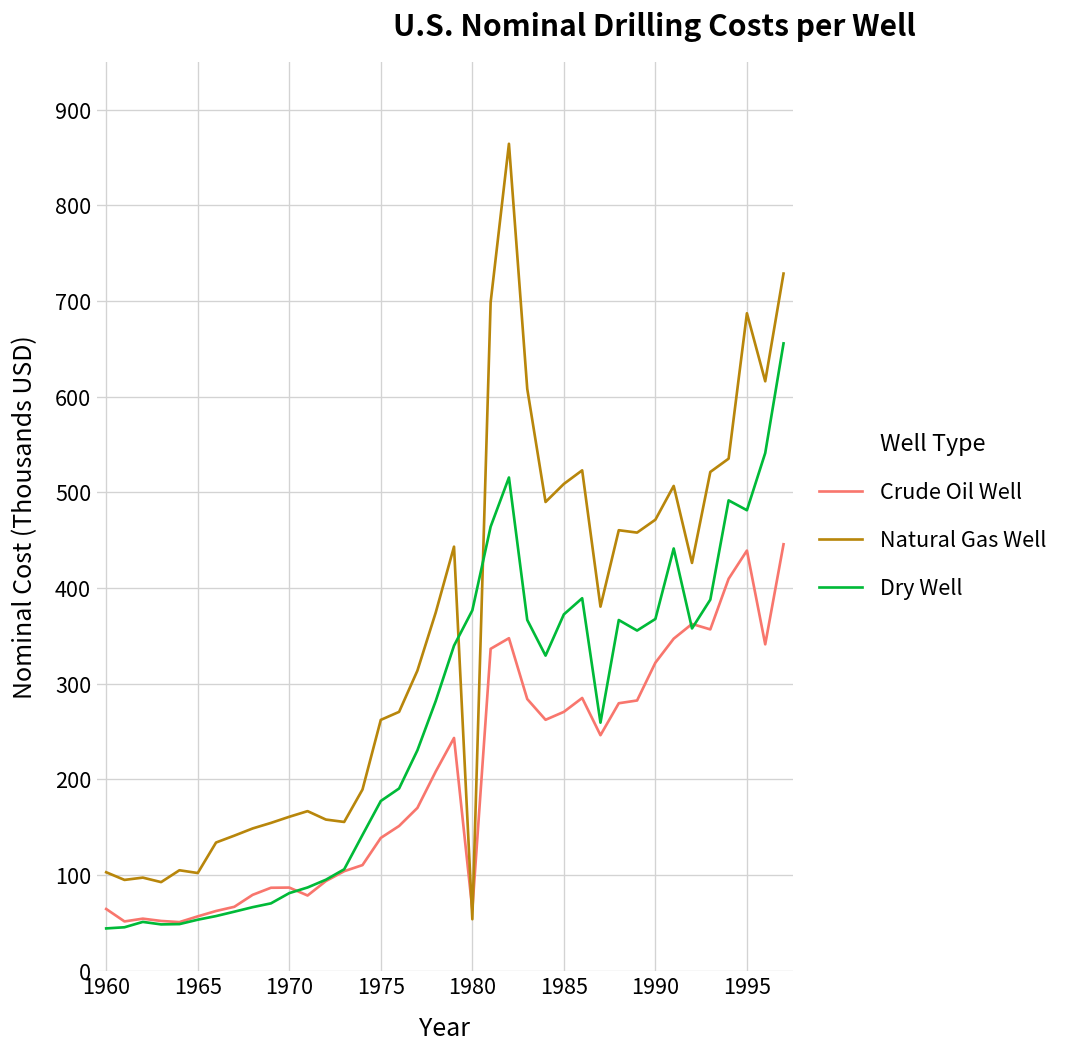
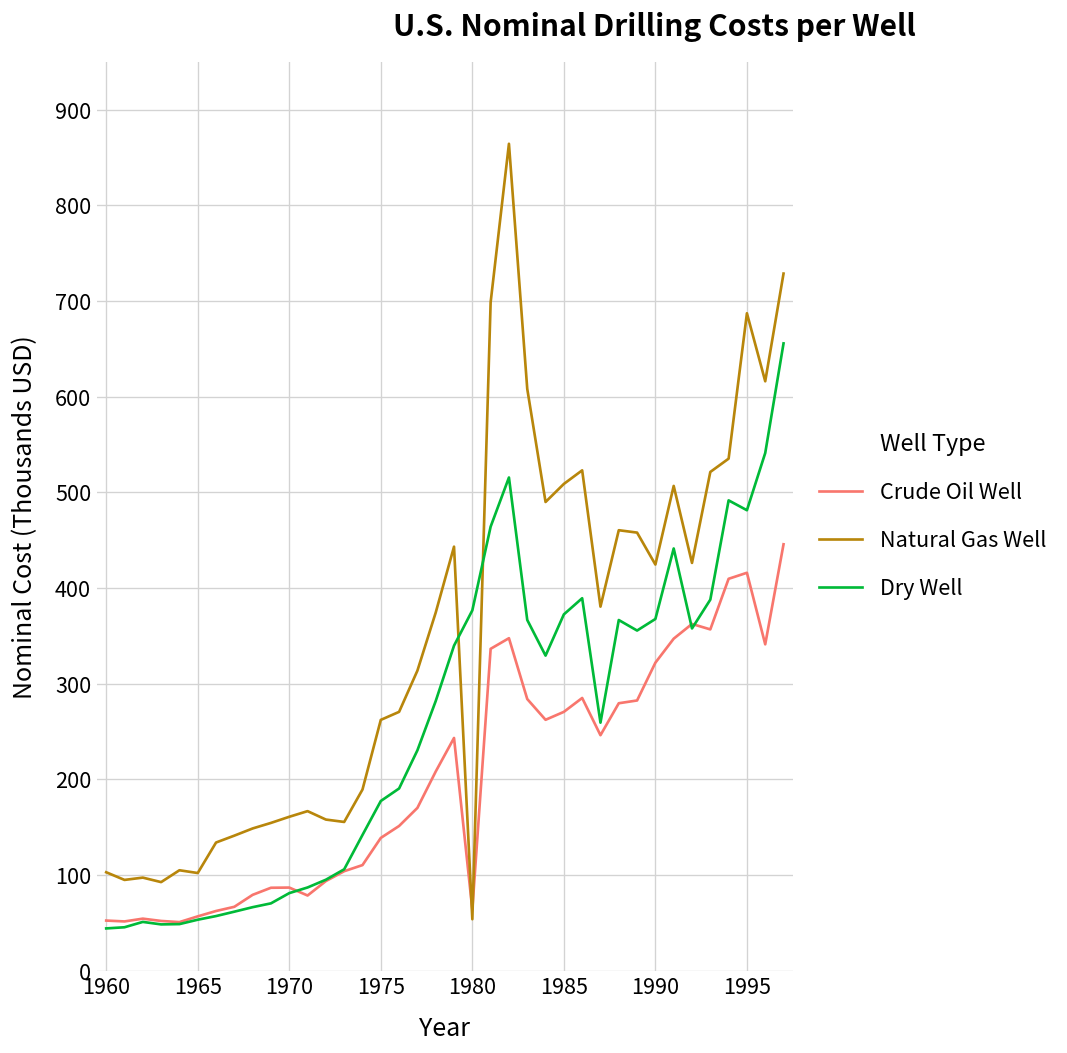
  {
    "Crude Oil Well": {
-     "1960": 60,
+     "1960": 50,
      "1965": 60,
      "1970": 90,
      "1975": 140,
      "1980": 60,
      "1985": 270,
      "1990": 320,
-     "1995": 440
+     "1995": 420
    },
    "Natural Gas Well": {
      "1960": 100,
      "1965": 100,
      "1970": 160,
      "1975": 260,
      "1980": 50,
      "1985": 510,
-     "1990": 470,
+     "1990": 420,
      "1995": 690
    },
    "Dry Well": {
      "1960": 40,
      "1965": 50,
      "1970": 80,
      "1975": 180,
      "1980": 380,
      "1985": 370,
      "1990": 370,
      "1995": 480
    }
  }
